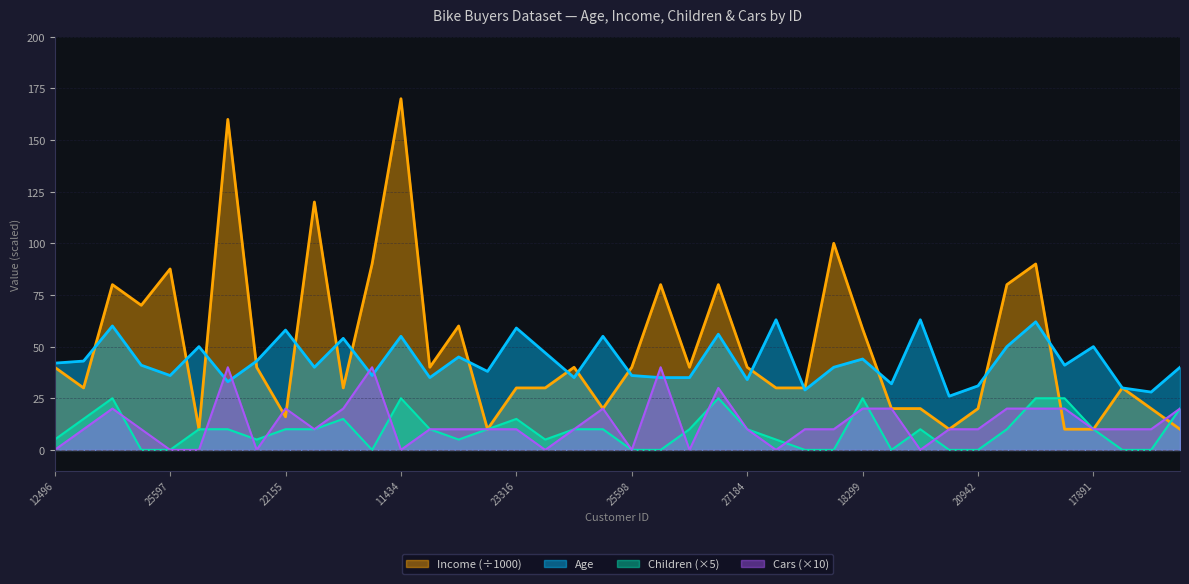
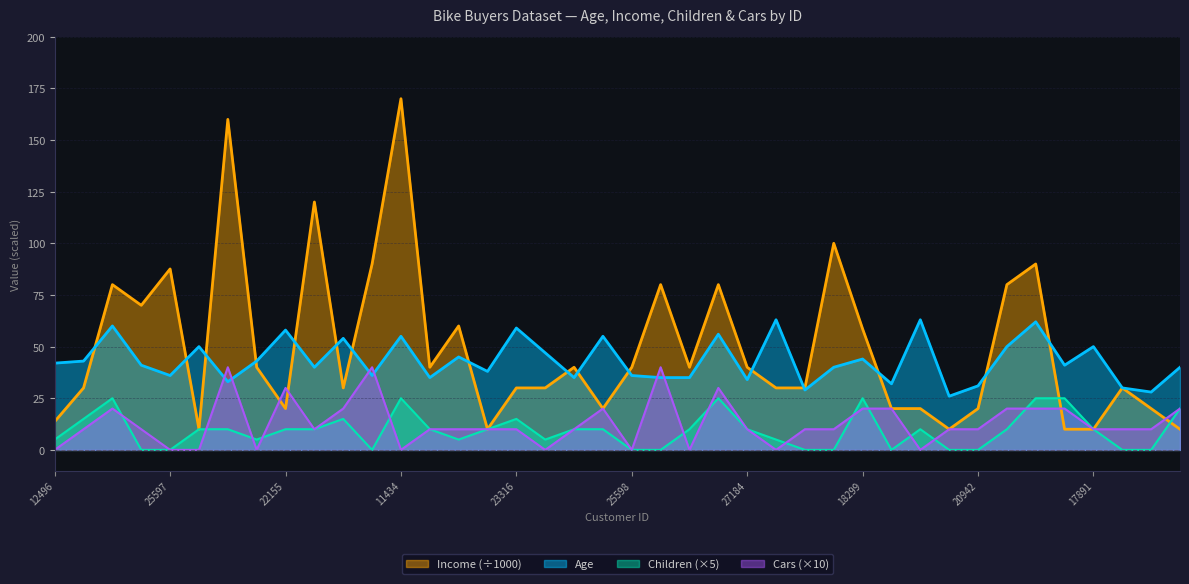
  {
    "Income (÷1000)": {
-     "12496": 40,
+     "12496": 14,
      "25597": 88,
-     "22155": 16,
+     "22155": 20,
      "11434": 170,
      "23316": 30,
      "25598": 40,
      "27184": 40,
      "18299": 59,
      "20942": 20
    },
    "Cars (×10)": {
      "12496": 0,
-     "22155": 20,
+     "22155": 30,
      "11434": 0,
      "23316": 10,
      "18299": 20,
      "20942": 10
    }
  }
